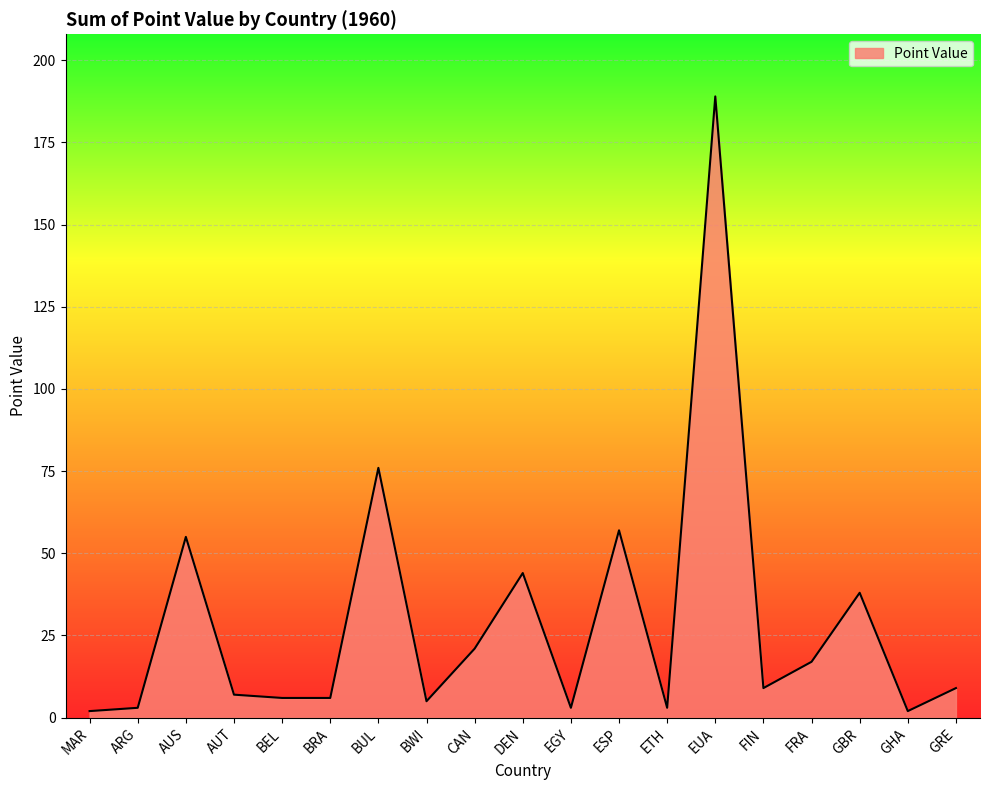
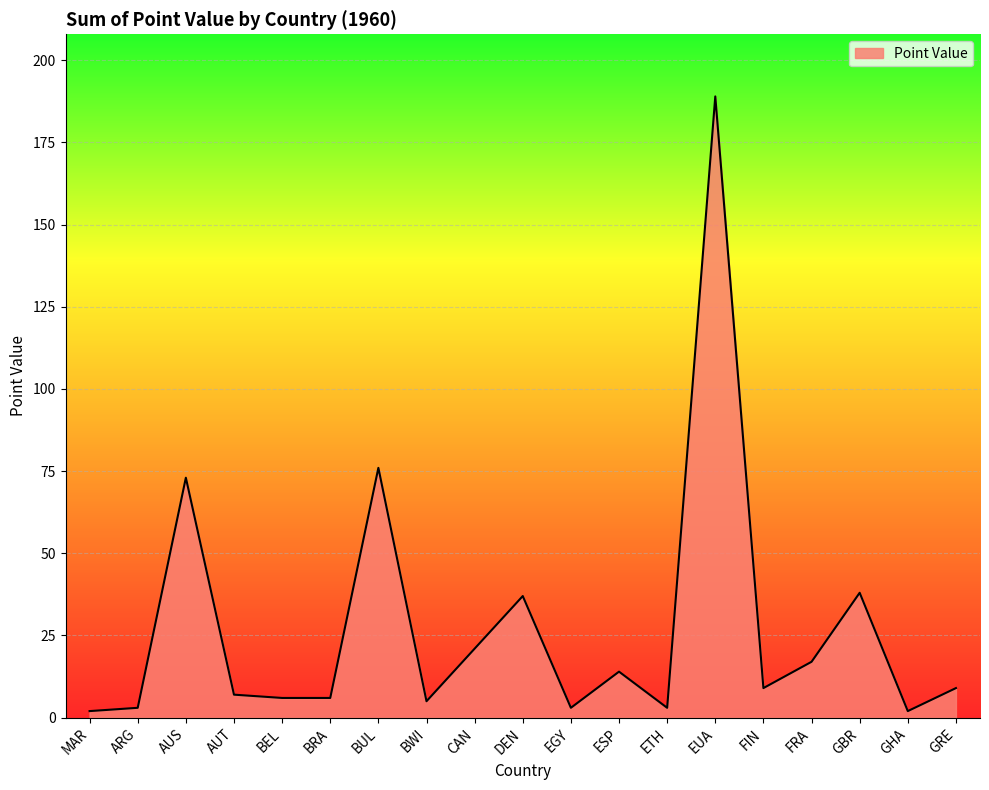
  {
    "MAR": 2,
    "ARG": 3,
-   "AUS": 55,
+   "AUS": 73,
    "AUT": 7,
    "BEL": 6,
    "BRA": 6,
    "BUL": 76,
    "BWI": 5,
    "CAN": 21,
-   "DEN": 44,
+   "DEN": 37,
    "EGY": 3,
-   "ESP": 57,
+   "ESP": 14,
    "ETH": 3,
    "EUA": 189,
    "FIN": 9,
    "FRA": 17,
    "GBR": 38,
    "GHA": 2,
    "GRE": 9
  }
